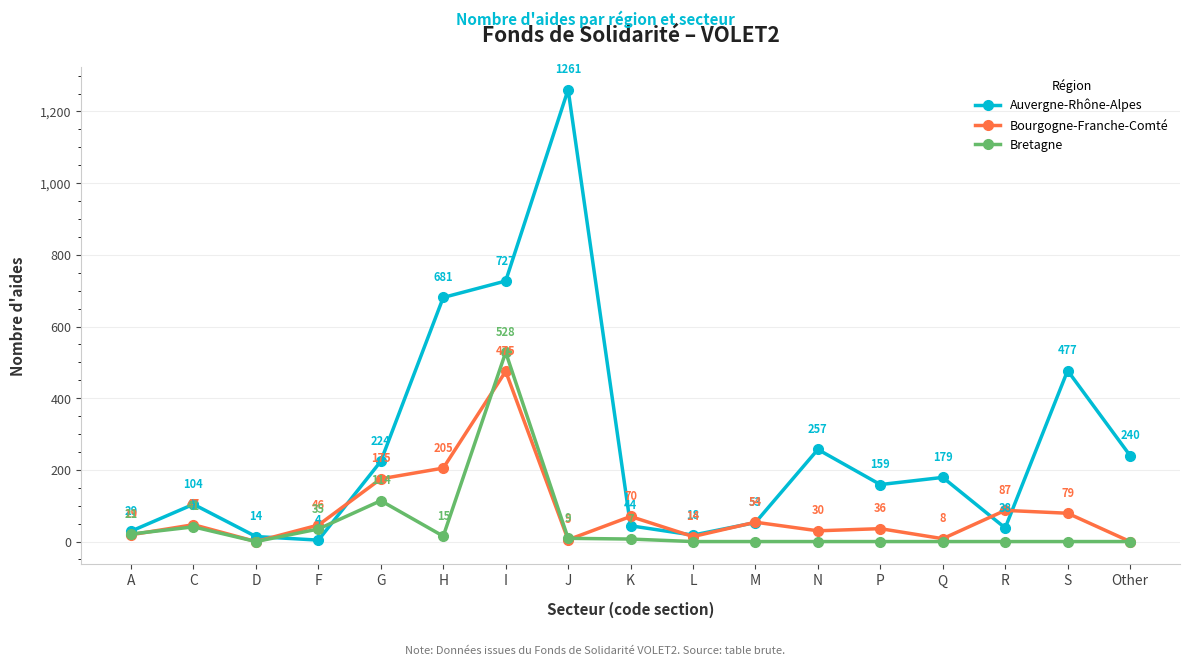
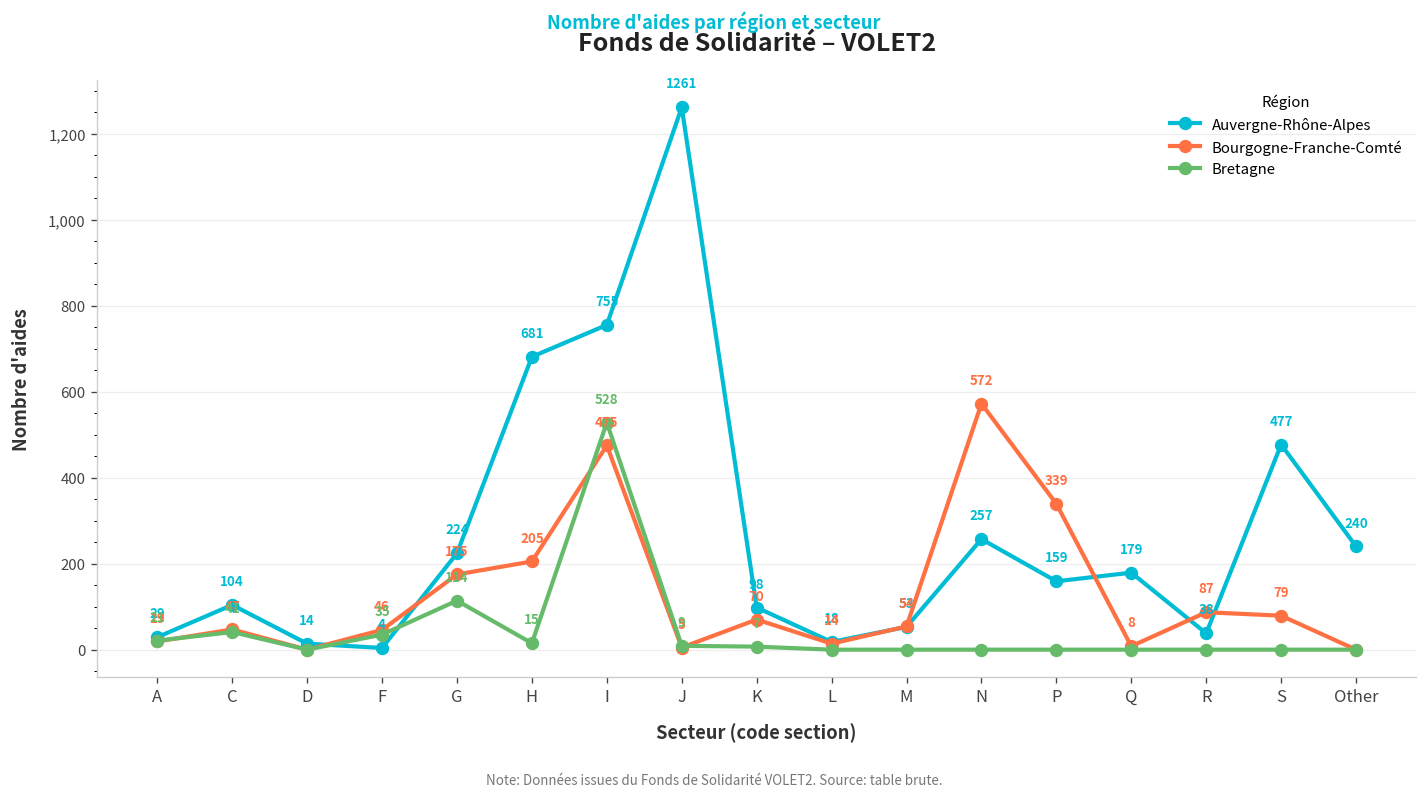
  {
    "Auvergne-Rhône-Alpes": {
      "C": 104,
      "D": 14,
      "G": 224,
      "H": 681,
-     "I": 727,
+     "I": 755,
      "J": 1261,
-     "K": 44,
+     "K": 98,
      "N": 257,
      "P": 159,
      "Q": 179,
      "S": 477,
      "Other": 240
    },
    "Bourgogne-Franche-Comté": {
      "H": 205,
-     "N": 30,
-     "P": 36,
+     "N": 572,
+     "P": 339,
      "Q": 8,
      "R": 87,
      "S": 79
    },
    "Bretagne": {
      "H": 15,
      "I": 528
    }
  }
